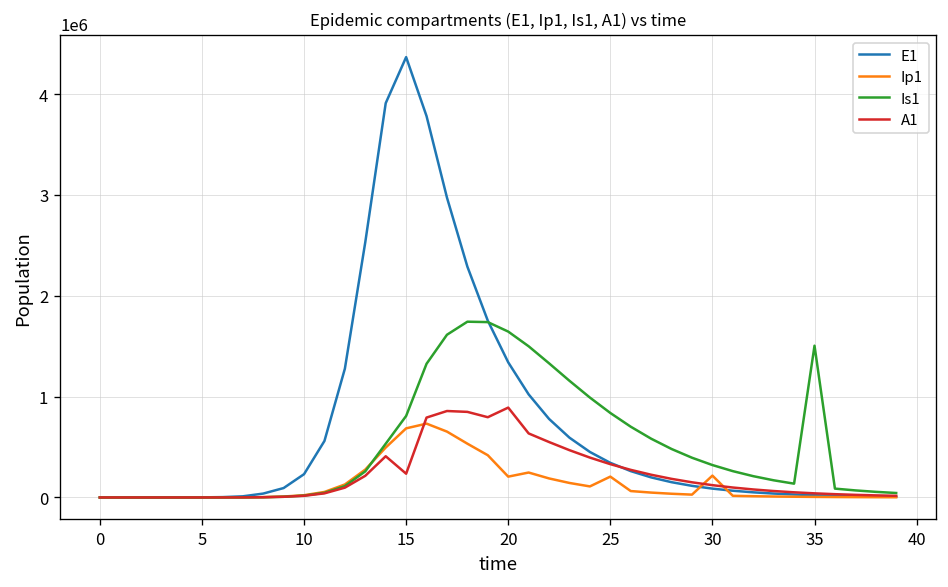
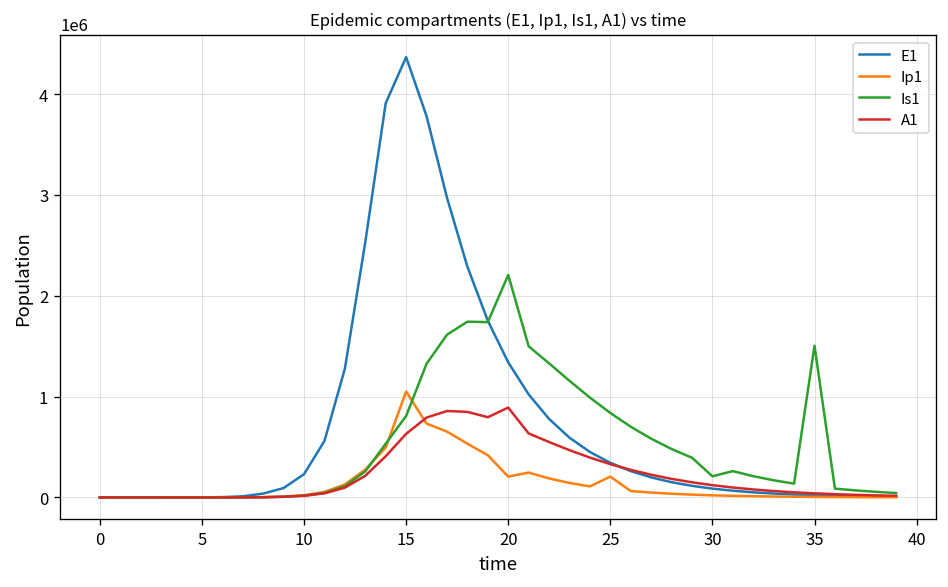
  {
    "E1": {
      "10": 200000,
      "15": 4400000,
      "20": 1300000,
      "30": 100000
    },
    "Ip1": {
-     "15": 700000,
+     "15": 1100000,
      "20": 200000,
      "25": 200000,
-     "30": 200000
+     "30": 0
    },
    "Is1": {
      "15": 800000,
-     "20": 1600000,
+     "20": 2200000,
      "25": 800000,
-     "30": 300000,
+     "30": 200000,
      "35": 1500000
    },
    "A1": {
-     "15": 200000,
+     "15": 600000,
      "20": 900000,
      "30": 100000
    }
  }
